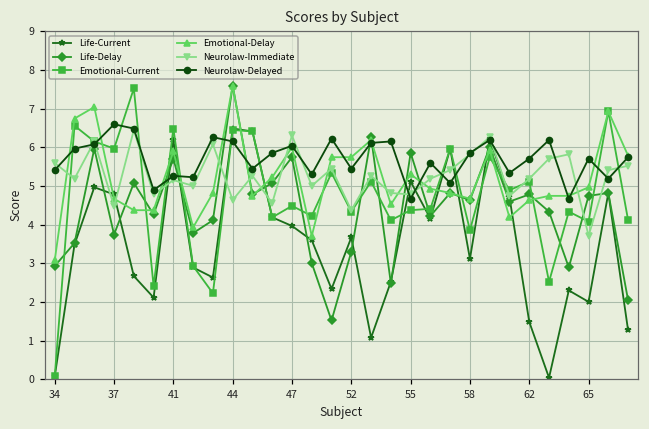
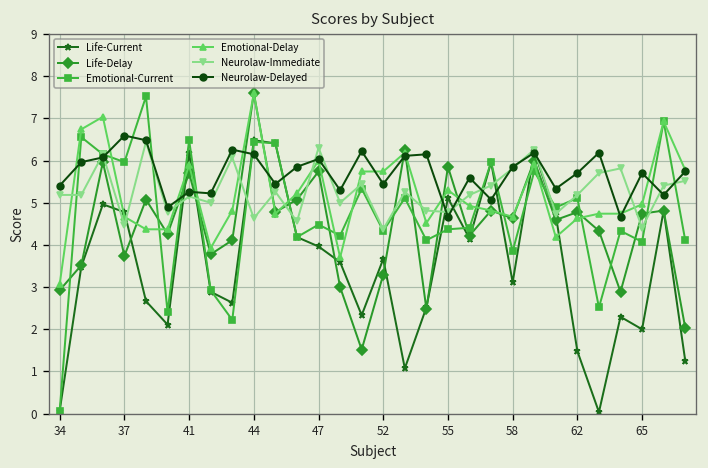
  {
    "Neurolaw-Immediate": {
-     "34": 5.6,
+     "34": 5.2,
      "37": 4.5,
      "41": 5.1,
      "44": 4.6,
      "47": 6.3,
      "55": 4.8,
      "62": 5.2,
-     "65": 3.7
+     "65": 4.4
    }
  }
